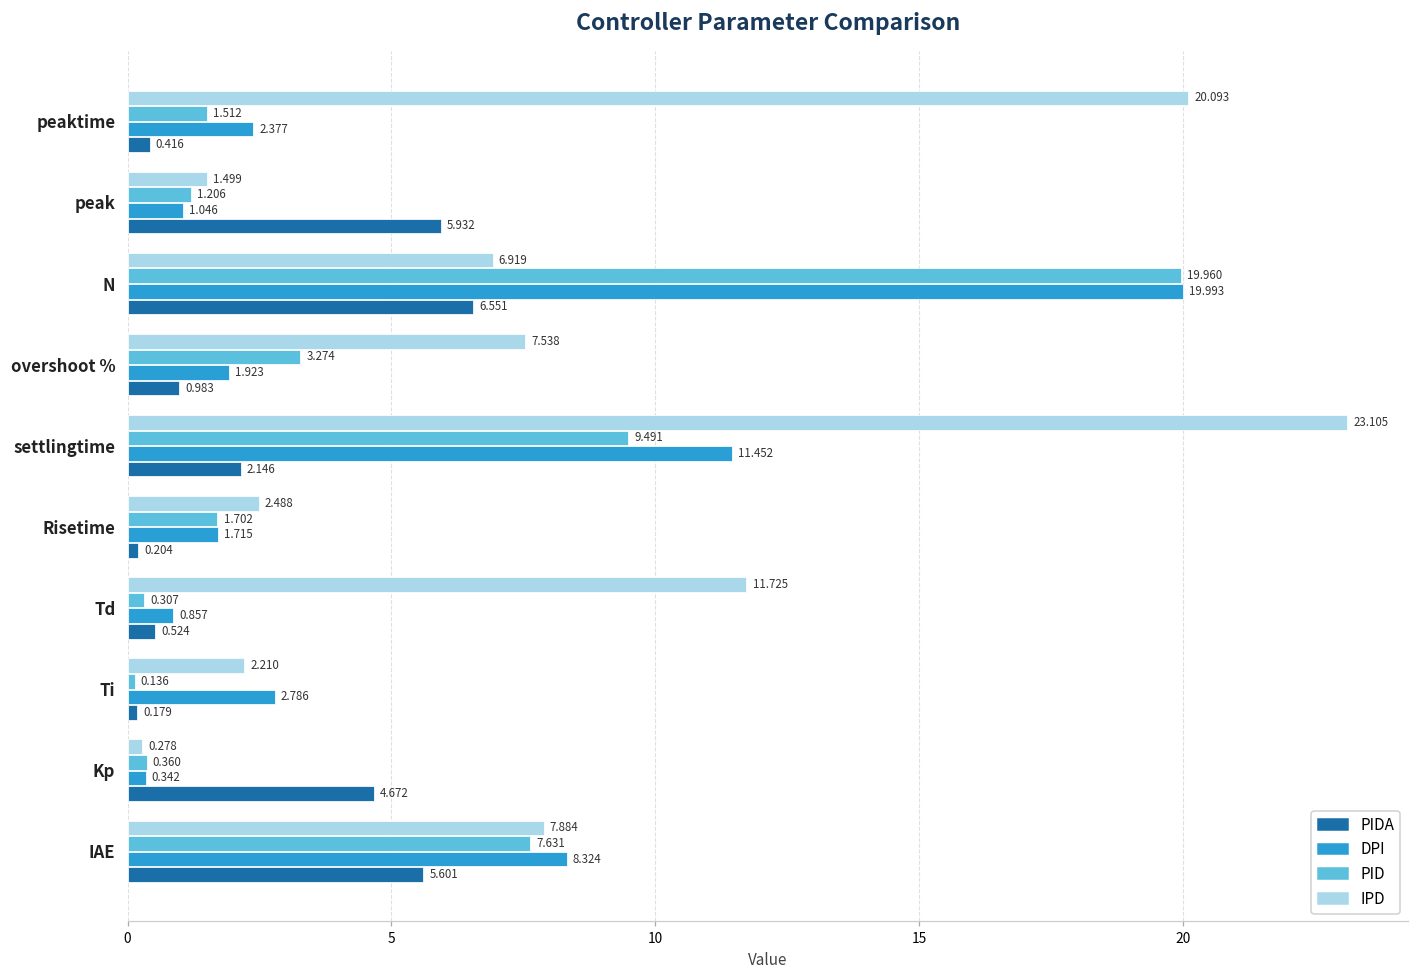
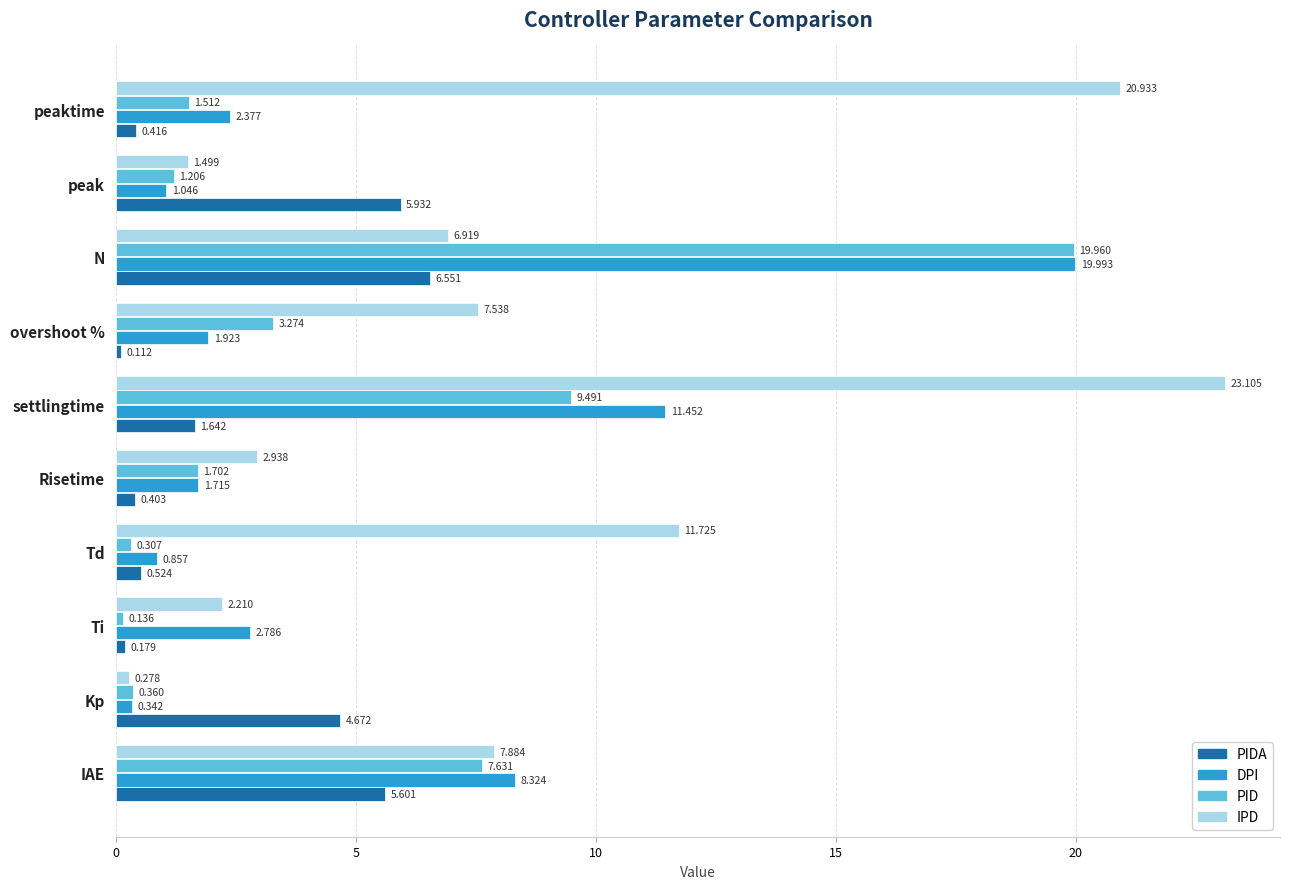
  {
    "PIDA": {
      "peaktime": 0.416,
      "peak": 5.932,
      "N": 6.551,
-     "overshoot %": 0.983,
-     "settlingtime": 2.146,
-     "Risetime": 0.204,
+     "overshoot %": 0.112,
+     "settlingtime": 1.642,
+     "Risetime": 0.403,
      "Td": 0.524,
      "Ti": 0.179,
      "Kp": 4.672,
      "IAE": 5.601
    },
    "IPD": {
-     "peaktime": 20.093,
+     "peaktime": 20.933,
      "peak": 1.499,
      "N": 6.919,
      "overshoot %": 7.538,
      "settlingtime": 23.105,
-     "Risetime": 2.488,
+     "Risetime": 2.938,
      "Td": 11.725,
      "Ti": 2.210,
      "Kp": 0.278,
      "IAE": 7.884
    }
  }
